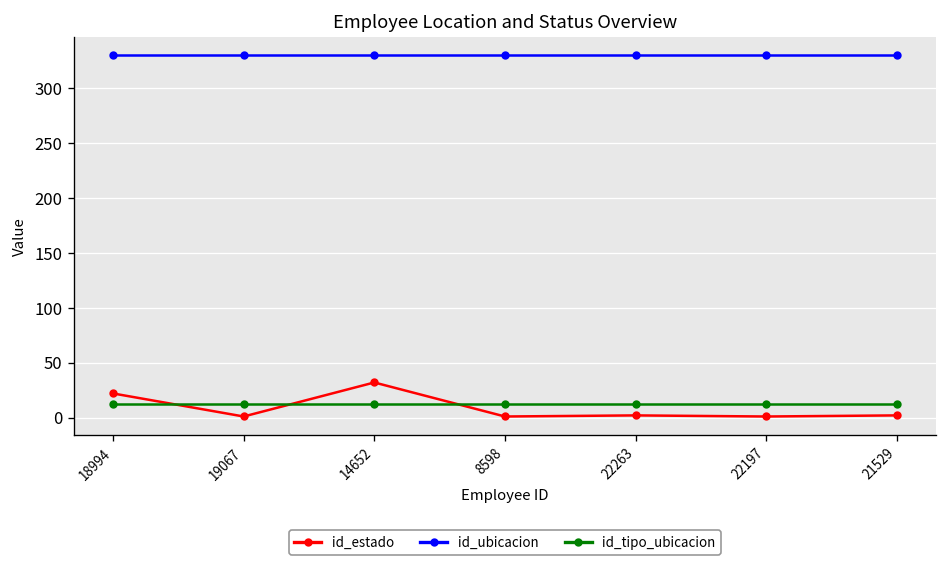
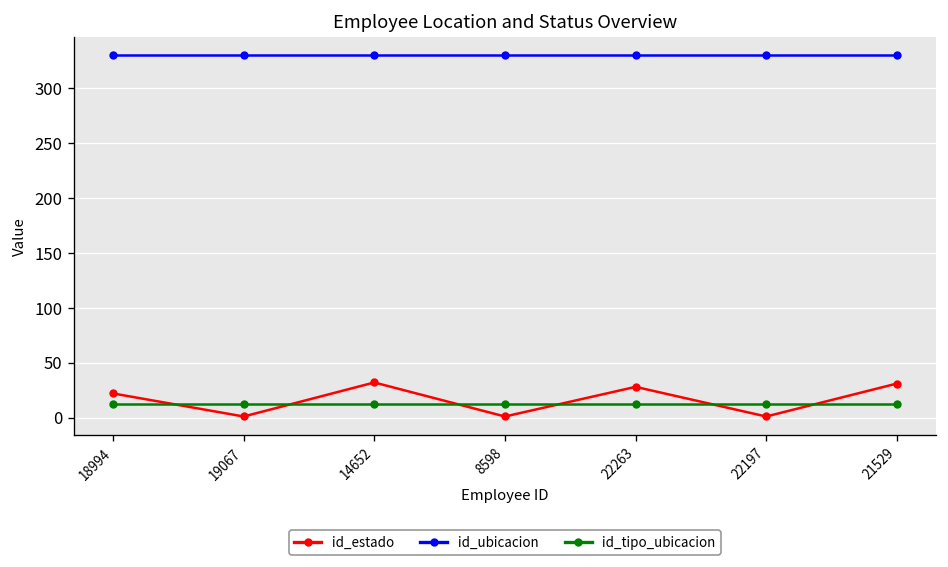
  {
    "id_estado": {
      "18994": 20,
      "19067": 0,
      "14652": 30,
      "8598": 0,
-     "22263": 0,
+     "22263": 30,
      "22197": 0,
-     "21529": 0
+     "21529": 30
    },
    "id_ubicacion": {
      "18994": 330,
      "19067": 330,
      "14652": 330,
      "8598": 330,
      "22263": 330,
      "22197": 330,
      "21529": 330
    },
    "id_tipo_ubicacion": {
      "18994": 10,
      "19067": 10,
      "14652": 10,
      "8598": 10,
      "22263": 10,
      "22197": 10,
      "21529": 10
    }
  }
